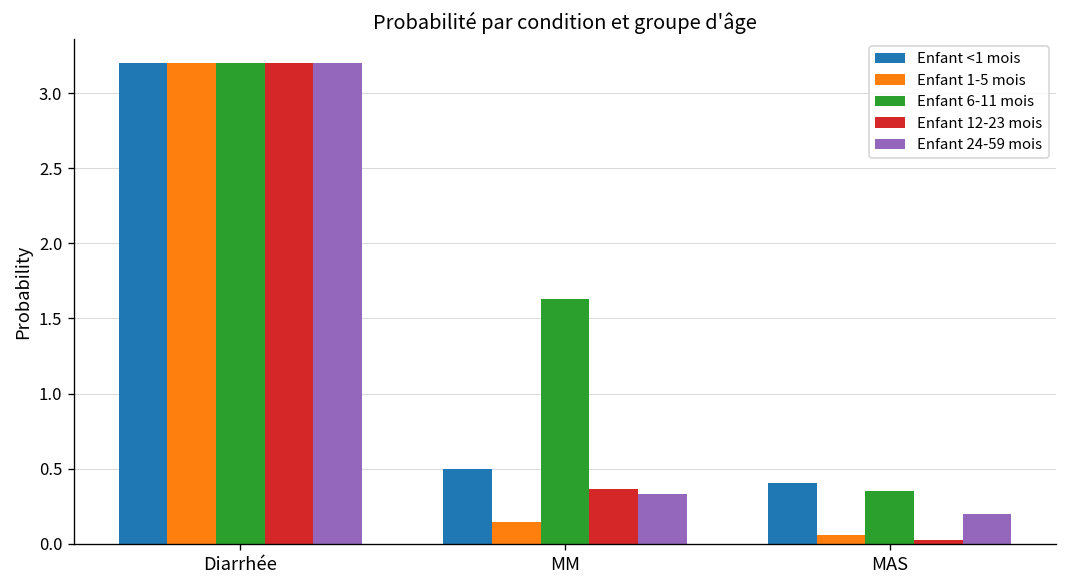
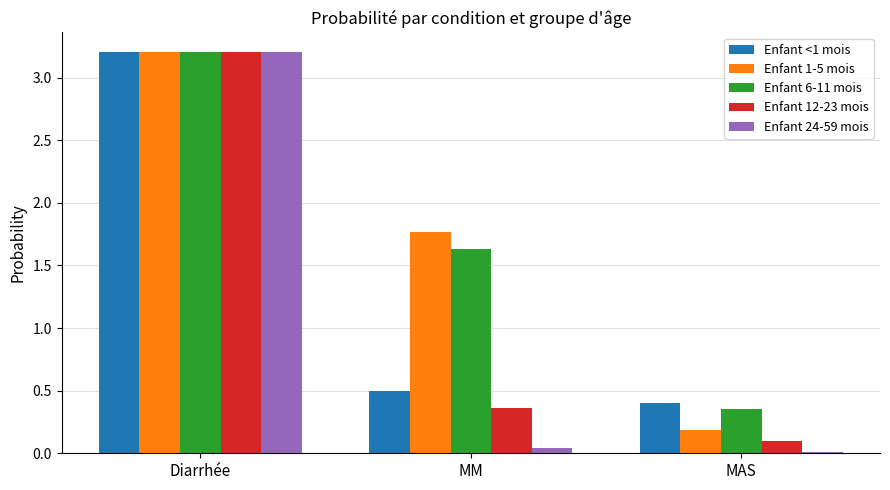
  {
    "Enfant <1 mois": {
      "Diarrhée": 3.20,
      "MM": 0.50,
      "MAS": 0.40
    },
    "Enfant 1-5 mois": {
      "Diarrhée": 3.20,
-     "MM": 0.15,
-     "MAS": 0.06
+     "MM": 1.77,
+     "MAS": 0.19
    },
    "Enfant 6-11 mois": {
      "Diarrhée": 3.20,
      "MM": 1.63,
      "MAS": 0.36
    },
    "Enfant 12-23 mois": {
      "Diarrhée": 3.20,
      "MM": 0.36,
-     "MAS": 0.03
+     "MAS": 0.10
    },
    "Enfant 24-59 mois": {
      "Diarrhée": 3.20,
-     "MM": 0.33,
-     "MAS": 0.20
+     "MM": 0.04,
+     "MAS": 0.01
    }
  }
